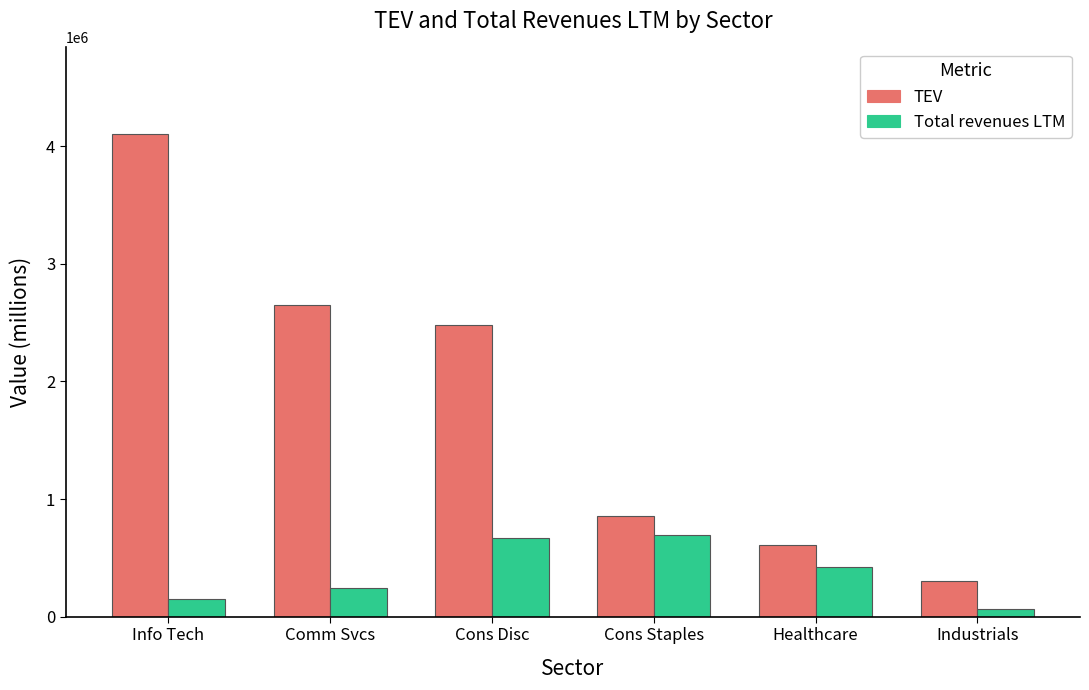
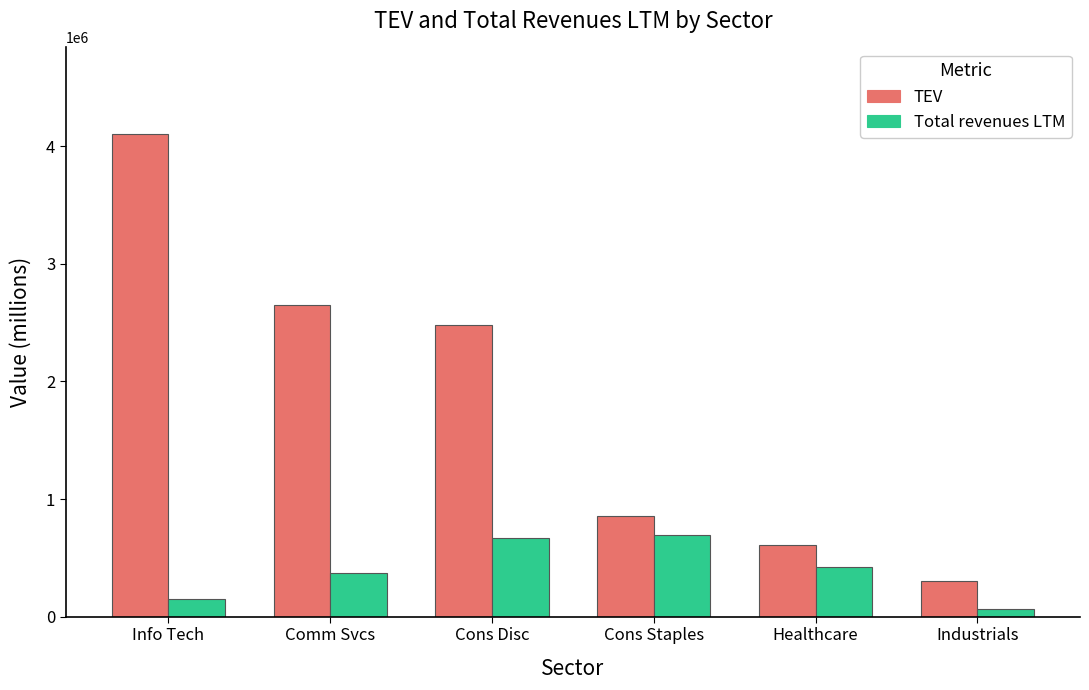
  {
    "TEV": {
      "Info Tech": 4100000,
      "Comm Svcs": 2650000,
      "Cons Disc": 2480000,
      "Cons Staples": 860000,
      "Healthcare": 610000,
      "Industrials": 300000
    },
    "Total revenues LTM": {
      "Info Tech": 150000,
-     "Comm Svcs": 250000,
+     "Comm Svcs": 370000,
      "Cons Disc": 670000,
      "Cons Staples": 690000,
      "Healthcare": 420000,
      "Industrials": 60000
    }
  }
